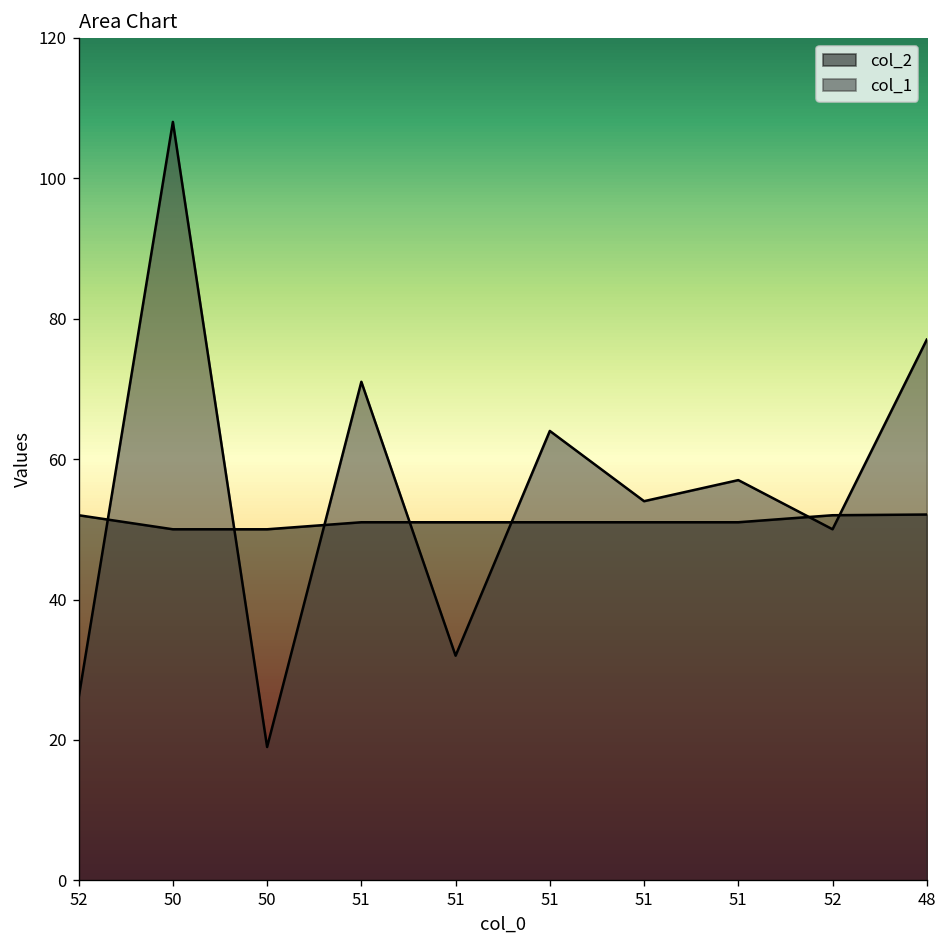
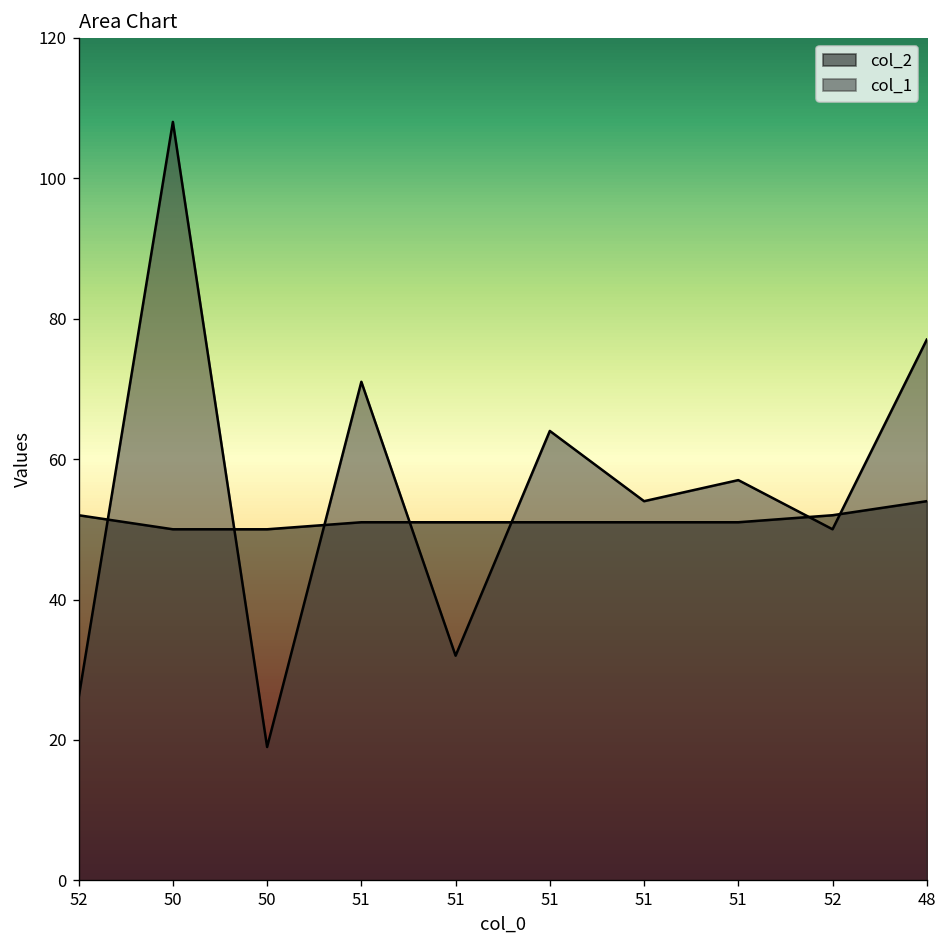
  {
    "col_2": {
-     "48": 52
+     "48": 54
    },
    "col_1": {
      "48": 77
    }
  }
